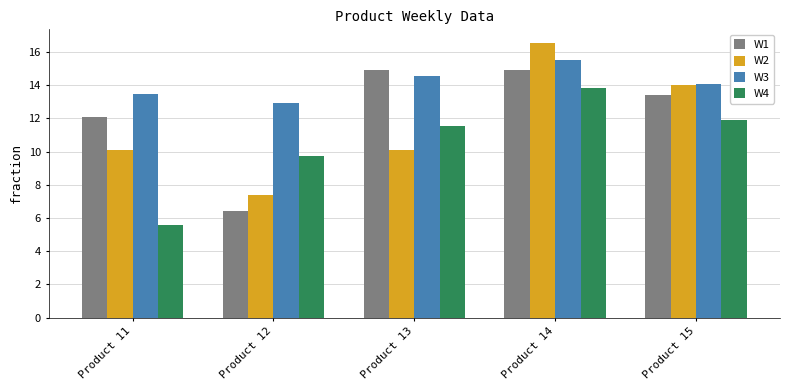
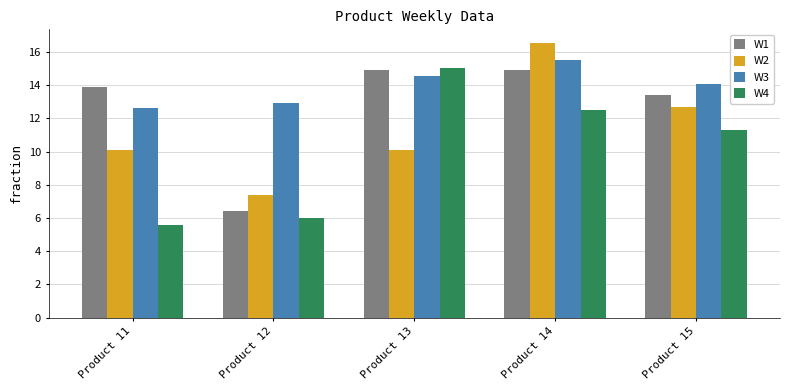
  {
    "W1": {
-     "Product 11": 12.1,
+     "Product 11": 13.9,
      "Product 12": 6.4,
      "Product 13": 14.9,
      "Product 14": 14.9,
      "Product 15": 13.4
    },
    "W2": {
      "Product 11": 10.1,
      "Product 12": 7.4,
      "Product 13": 10.1,
      "Product 14": 16.5,
-     "Product 15": 14.0
+     "Product 15": 12.7
    },
    "W3": {
-     "Product 11": 13.5,
+     "Product 11": 12.6,
      "Product 12": 12.9,
      "Product 13": 14.6,
      "Product 14": 15.5,
      "Product 15": 14.1
    },
    "W4": {
      "Product 11": 5.6,
-     "Product 12": 9.7,
-     "Product 13": 11.6,
-     "Product 14": 13.8,
-     "Product 15": 11.9
+     "Product 12": 6.0,
+     "Product 13": 15.0,
+     "Product 14": 12.5,
+     "Product 15": 11.3
    }
  }
